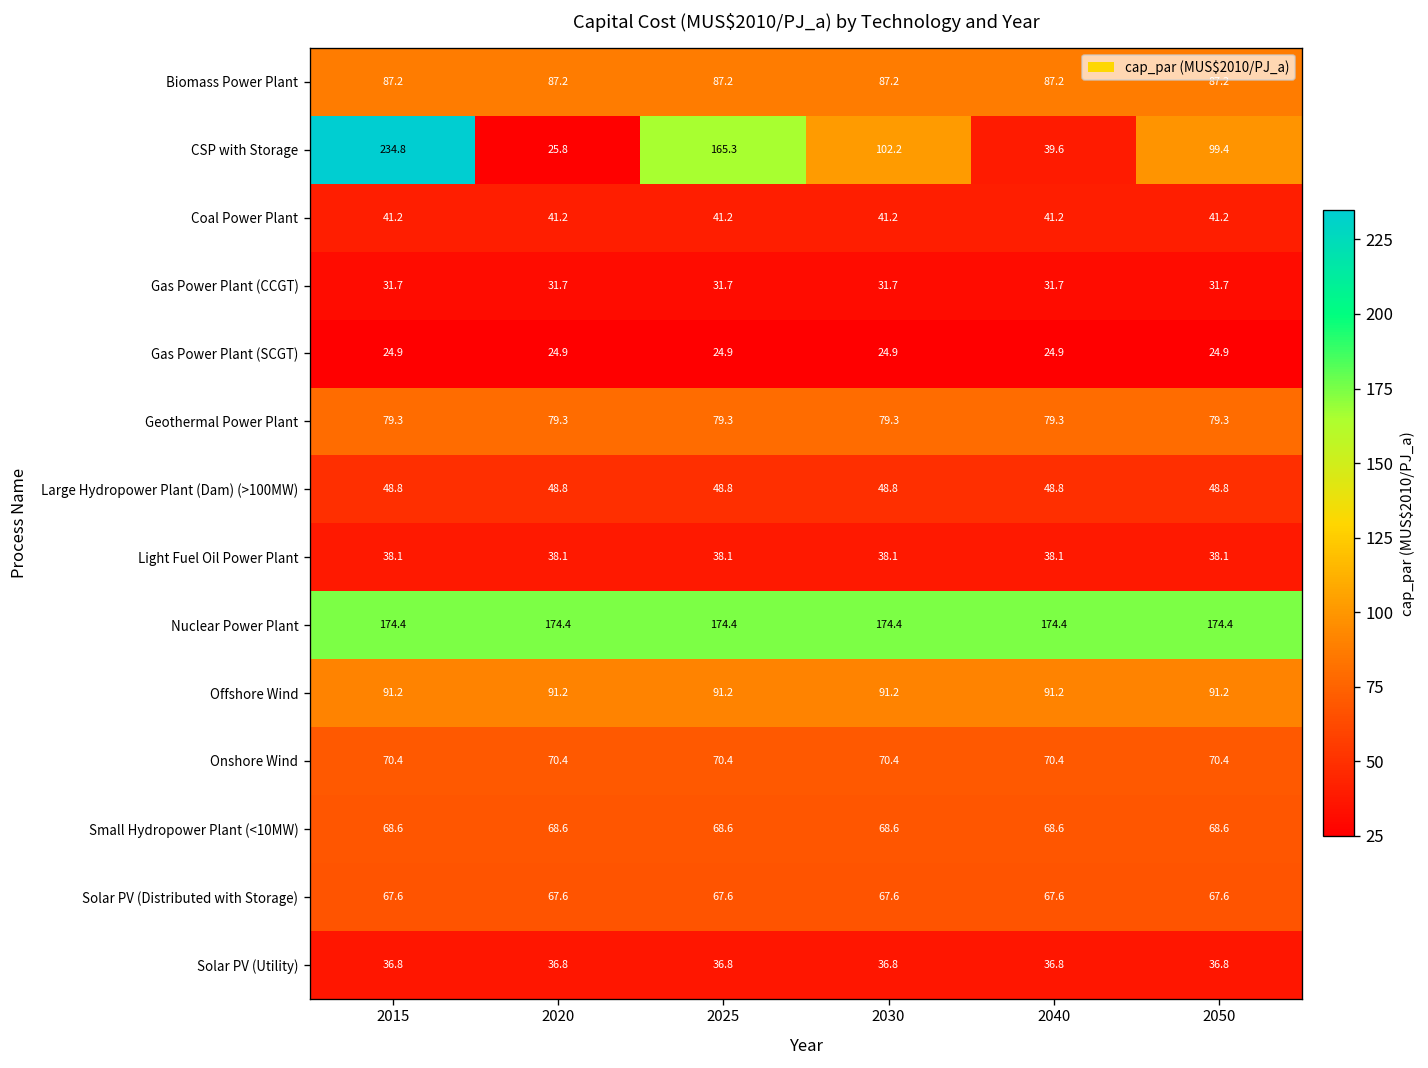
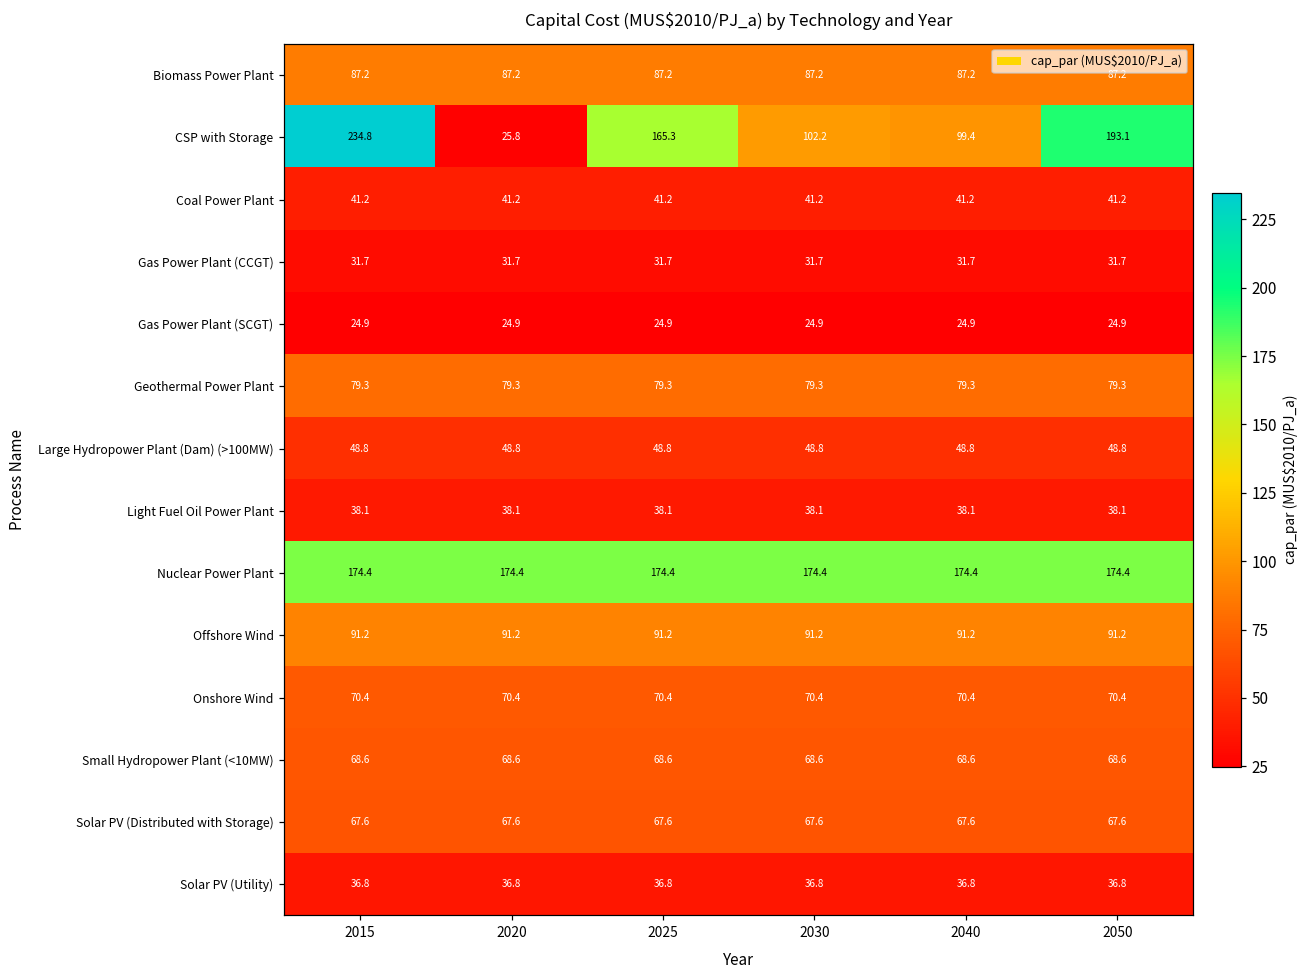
  {
    "Biomass Power Plant": {
      "2015": 87.2,
      "2020": 87.2,
      "2025": 87.2,
      "2030": 87.2,
      "2040": 87.2
    },
    "CSP with Storage": {
      "2015": 234.8,
      "2020": 25.8,
      "2025": 165.3,
      "2030": 102.2,
-     "2040": 39.6,
-     "2050": 99.4
+     "2040": 99.4,
+     "2050": 193.1
    },
    "Coal Power Plant": {
      "2015": 41.2,
      "2020": 41.2,
      "2025": 41.2,
      "2030": 41.2,
      "2040": 41.2,
      "2050": 41.2
    },
    "Gas Power Plant (CCGT)": {
      "2015": 31.7,
      "2020": 31.7,
      "2025": 31.7,
      "2030": 31.7,
      "2040": 31.7,
      "2050": 31.7
    },
    "Gas Power Plant (SCGT)": {
      "2015": 24.9,
      "2020": 24.9,
      "2025": 24.9,
      "2030": 24.9,
      "2040": 24.9,
      "2050": 24.9
    },
    "Geothermal Power Plant": {
      "2015": 79.3,
      "2020": 79.3,
      "2025": 79.3,
      "2030": 79.3,
      "2040": 79.3,
      "2050": 79.3
    },
    "Large Hydropower Plant (Dam) (>100MW)": {
      "2015": 48.8,
      "2020": 48.8,
      "2025": 48.8,
      "2030": 48.8,
      "2040": 48.8,
      "2050": 48.8
    },
    "Light Fuel Oil Power Plant": {
      "2015": 38.1,
      "2020": 38.1,
      "2025": 38.1,
      "2030": 38.1,
      "2040": 38.1,
      "2050": 38.1
    },
    "Nuclear Power Plant": {
      "2015": 174.4,
      "2020": 174.4,
      "2025": 174.4,
      "2030": 174.4,
      "2040": 174.4,
      "2050": 174.4
    },
    "Offshore Wind": {
      "2015": 91.2,
      "2020": 91.2,
      "2025": 91.2,
      "2030": 91.2,
      "2040": 91.2,
      "2050": 91.2
    },
    "Onshore Wind": {
      "2015": 70.4,
      "2020": 70.4,
      "2025": 70.4,
      "2030": 70.4,
      "2040": 70.4,
      "2050": 70.4
    },
    "Small Hydropower Plant (<10MW)": {
      "2015": 68.6,
      "2020": 68.6,
      "2025": 68.6,
      "2030": 68.6,
      "2040": 68.6,
      "2050": 68.6
    },
    "Solar PV (Distributed with Storage)": {
      "2015": 67.6,
      "2020": 67.6,
      "2025": 67.6,
      "2030": 67.6,
      "2040": 67.6,
      "2050": 67.6
    },
    "Solar PV (Utility)": {
      "2015": 36.8,
      "2020": 36.8,
      "2025": 36.8,
      "2030": 36.8,
      "2040": 36.8,
      "2050": 36.8
    }
  }
